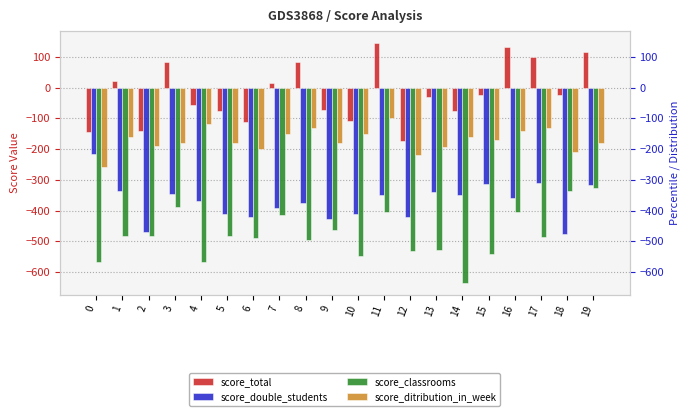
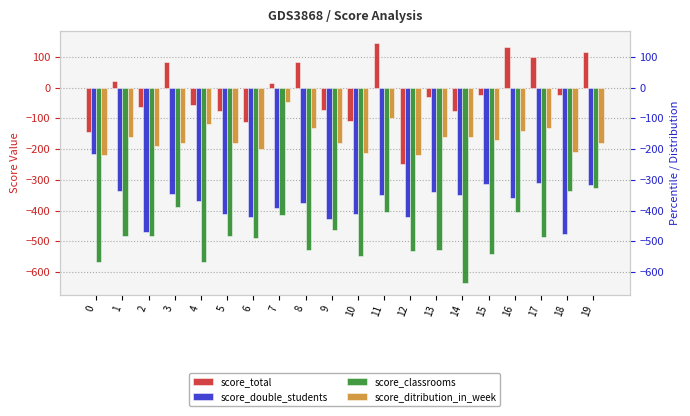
  {
    "score_total": {
      "0": -150,
      "1": 20,
-     "2": -140,
+     "2": -60,
      "3": 90,
      "4": -60,
      "5": -80,
      "6": -110,
      "7": 10,
      "8": 90,
      "9": -70,
      "10": -110,
      "11": 150,
-     "12": -170,
+     "12": -250,
      "13": -30,
      "14": -80,
      "15": -30,
      "16": 130,
      "17": 100,
      "18": -30,
      "19": 120
    },
    "score_double_students": {
      "0": -220,
      "1": -340,
      "2": -470,
      "3": -350,
      "4": -370,
      "5": -410,
      "6": -420,
      "7": -390,
      "8": -380,
      "9": -430,
      "10": -410,
      "11": -350,
      "12": -420,
      "13": -340,
      "14": -350,
      "15": -310,
      "16": -360,
      "17": -310,
      "18": -480,
      "19": -320
    },
    "score_classrooms": {
      "0": -570,
      "1": -480,
      "2": -480,
      "3": -390,
      "4": -570,
      "5": -480,
      "6": -490,
      "7": -410,
-     "8": -500,
+     "8": -530,
      "9": -460,
      "10": -550,
      "11": -410,
      "12": -530,
      "13": -530,
      "14": -640,
      "15": -540,
      "16": -410,
      "17": -490,
      "18": -340,
      "19": -330
    },
    "score_ditribution_in_week": {
-     "0": -260,
+     "0": -220,
      "1": -160,
      "2": -190,
      "3": -180,
      "4": -120,
      "5": -180,
      "6": -200,
-     "7": -150,
+     "7": -50,
      "8": -130,
      "9": -180,
-     "10": -150,
+     "10": -210,
      "11": -100,
      "12": -220,
-     "13": -190,
+     "13": -160,
      "14": -160,
      "15": -170,
      "16": -140,
      "17": -130,
      "18": -210,
      "19": -180
    }
  }
